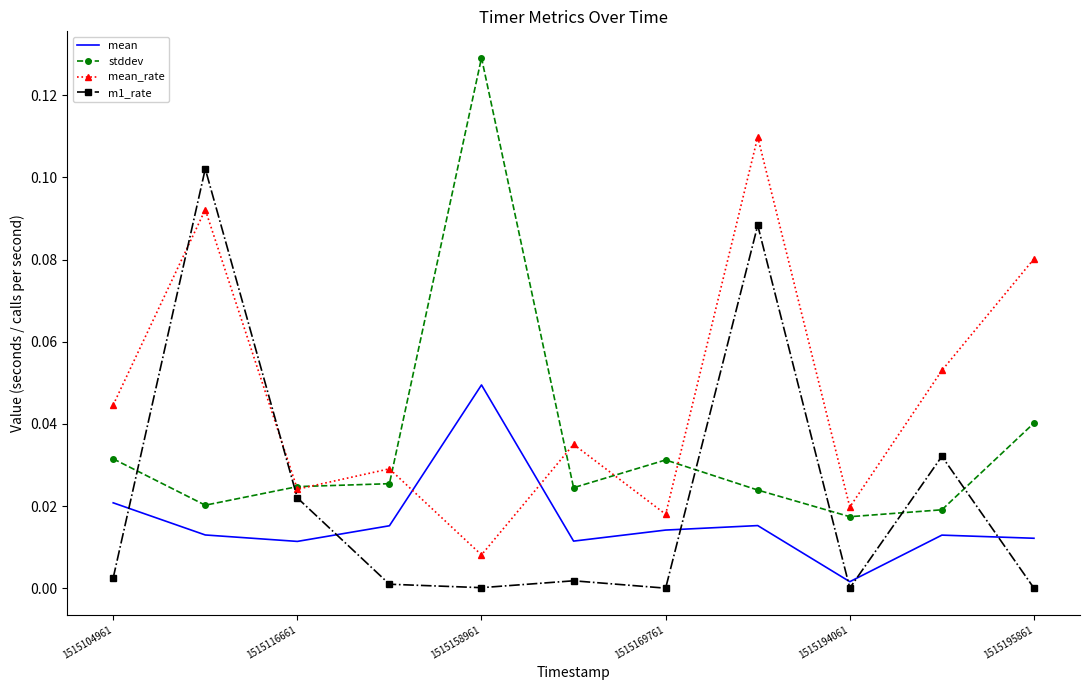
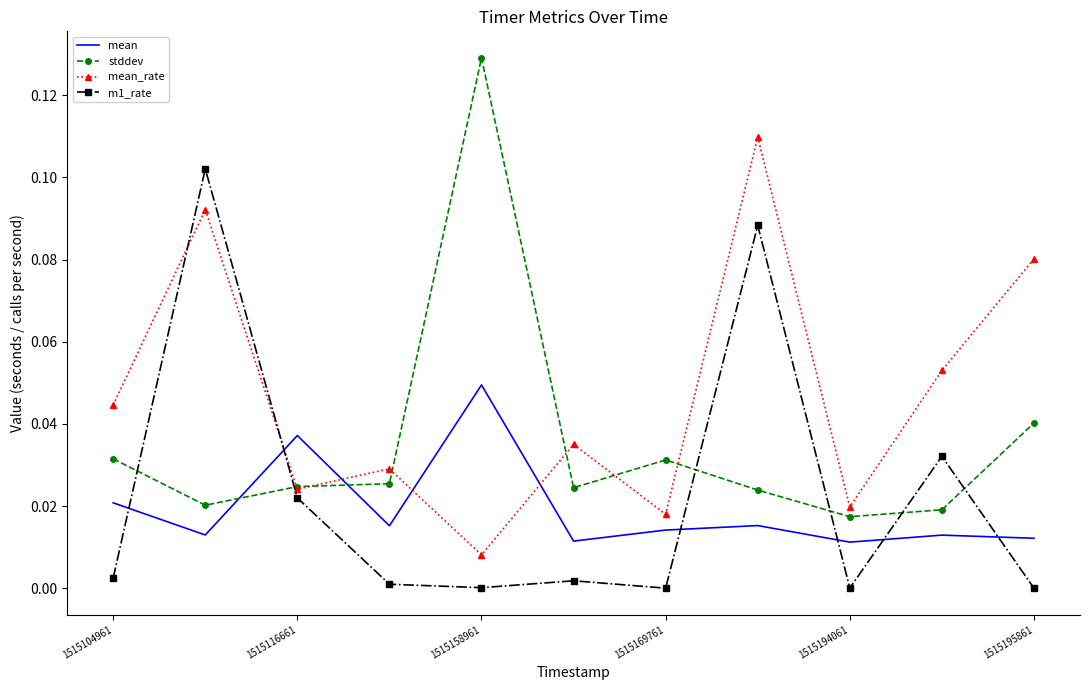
  {
    "mean": {
      "1515104961": 0.021,
-     "1515116661": 0.011,
+     "1515116661": 0.037,
      "1515158961": 0.049,
      "1515169761": 0.014,
-     "1515194061": 0.002,
+     "1515194061": 0.011,
      "1515195861": 0.012
    },
    "stddev": {
      "1515104961": 0.031,
      "1515116661": 0.025,
      "1515158961": 0.129,
      "1515169761": 0.031,
      "1515194061": 0.017,
      "1515195861": 0.040
    },
    "mean_rate": {
      "1515104961": 0.045,
      "1515116661": 0.024,
      "1515158961": 0.008,
      "1515169761": 0.018,
      "1515194061": 0.020,
      "1515195861": 0.080
    },
    "m1_rate": {
      "1515104961": 0.002,
      "1515116661": 0.022,
      "1515158961": 0.000,
      "1515169761": 0.000,
      "1515194061": 0.000,
      "1515195861": 0.000
    }
  }
